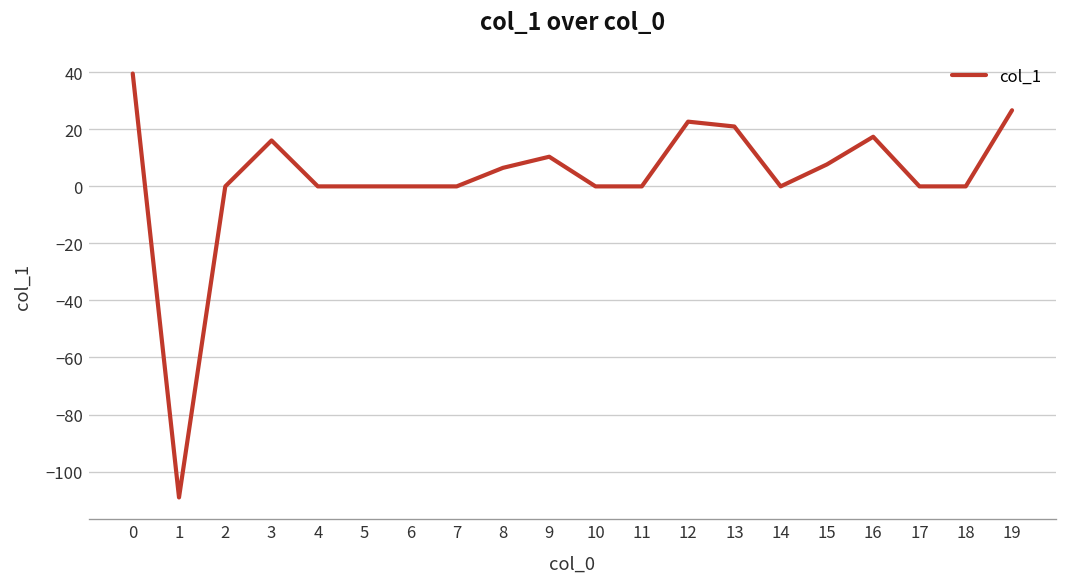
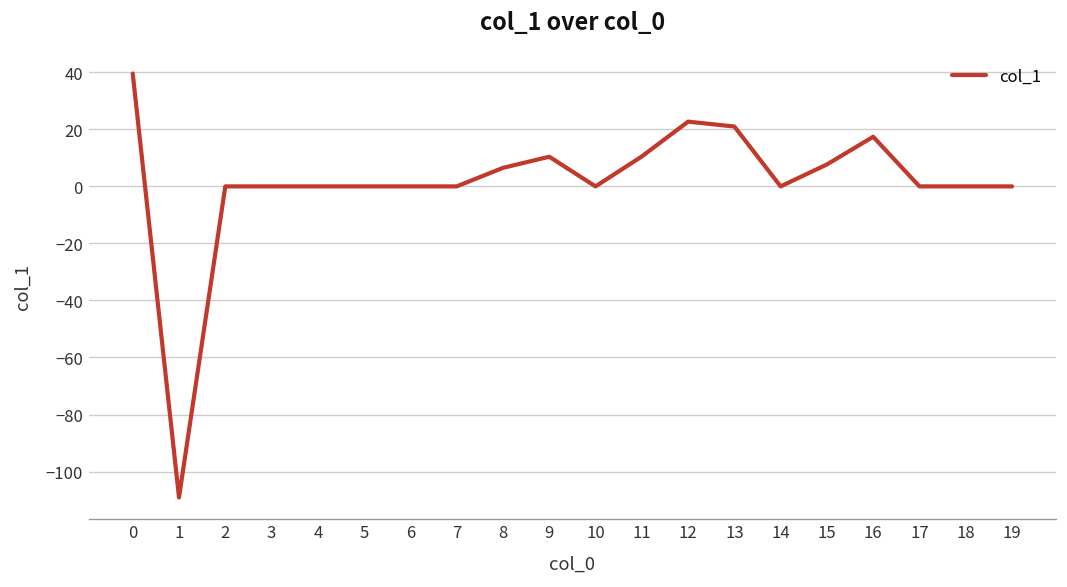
  {
    "0": 40,
    "1": -109,
    "2": 0,
-   "3": 16,
+   "3": 0,
    "4": 0,
    "5": 0,
    "6": 0,
    "7": 0,
    "8": 7,
    "9": 10,
    "10": 0,
-   "11": 0,
+   "11": 11,
    "12": 23,
    "13": 21,
    "14": 0,
    "15": 8,
    "16": 17,
    "17": 0,
    "18": 0,
-   "19": 27
+   "19": 0
  }
